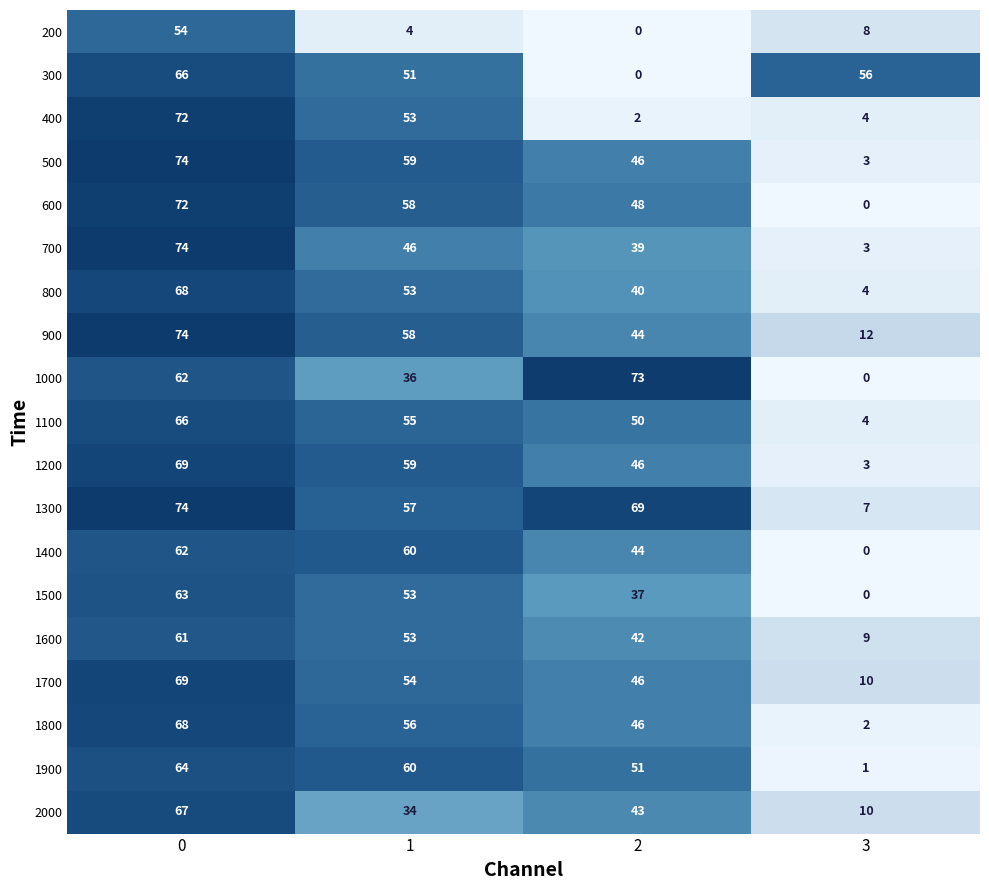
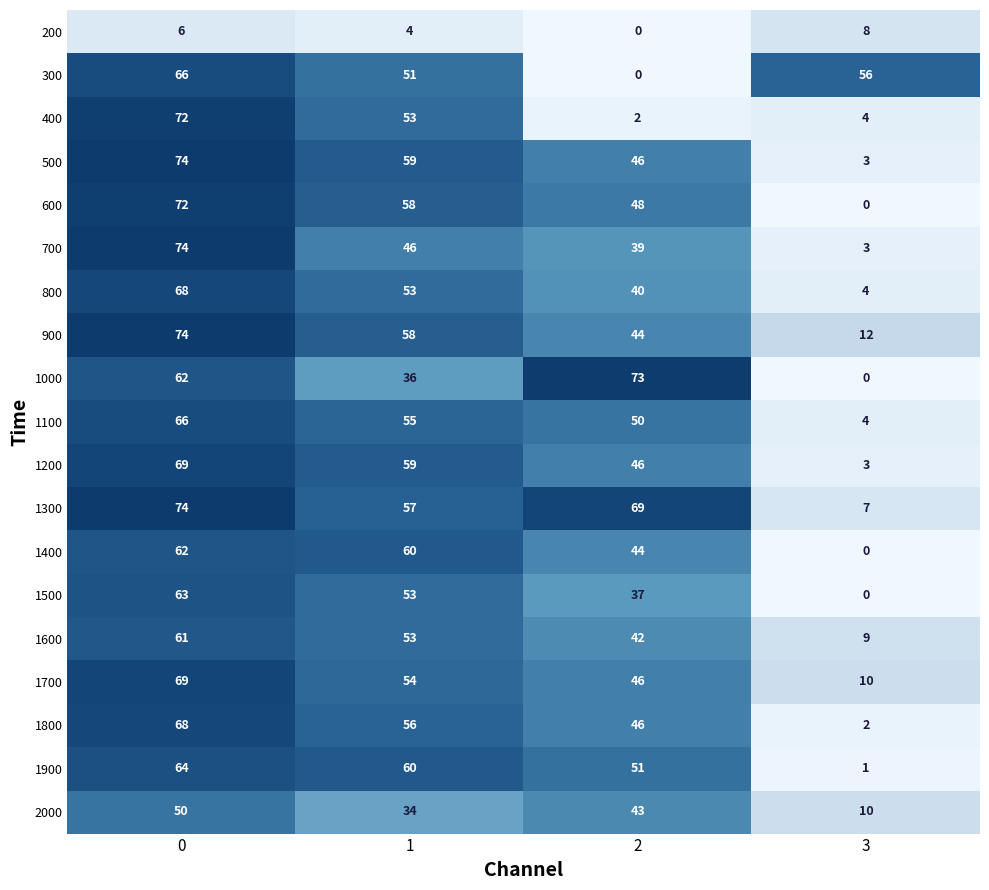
  {
    "200": {
-     "0": 54,
+     "0": 6,
      "1": 4,
      "2": 0,
      "3": 8
    },
    "300": {
      "0": 66,
      "1": 51,
      "2": 0,
      "3": 56
    },
    "400": {
      "0": 72,
      "1": 53,
      "2": 2,
      "3": 4
    },
    "500": {
      "0": 74,
      "1": 59,
      "2": 46,
      "3": 3
    },
    "600": {
      "0": 72,
      "1": 58,
      "2": 48,
      "3": 0
    },
    "700": {
      "0": 74,
      "1": 46,
      "2": 39,
      "3": 3
    },
    "800": {
      "0": 68,
      "1": 53,
      "2": 40,
      "3": 4
    },
    "900": {
      "0": 74,
      "1": 58,
      "2": 44,
      "3": 12
    },
    "1000": {
      "0": 62,
      "1": 36,
      "2": 73,
      "3": 0
    },
    "1100": {
      "0": 66,
      "1": 55,
      "2": 50,
      "3": 4
    },
    "1200": {
      "0": 69,
      "1": 59,
      "2": 46,
      "3": 3
    },
    "1300": {
      "0": 74,
      "1": 57,
      "2": 69,
      "3": 7
    },
    "1400": {
      "0": 62,
      "1": 60,
      "2": 44,
      "3": 0
    },
    "1500": {
      "0": 63,
      "1": 53,
      "2": 37,
      "3": 0
    },
    "1600": {
      "0": 61,
      "1": 53,
      "2": 42,
      "3": 9
    },
    "1700": {
      "0": 69,
      "1": 54,
      "2": 46,
      "3": 10
    },
    "1800": {
      "0": 68,
      "1": 56,
      "2": 46,
      "3": 2
    },
    "1900": {
      "0": 64,
      "1": 60,
      "2": 51,
      "3": 1
    },
    "2000": {
-     "0": 67,
+     "0": 50,
      "1": 34,
      "2": 43,
      "3": 10
    }
  }
